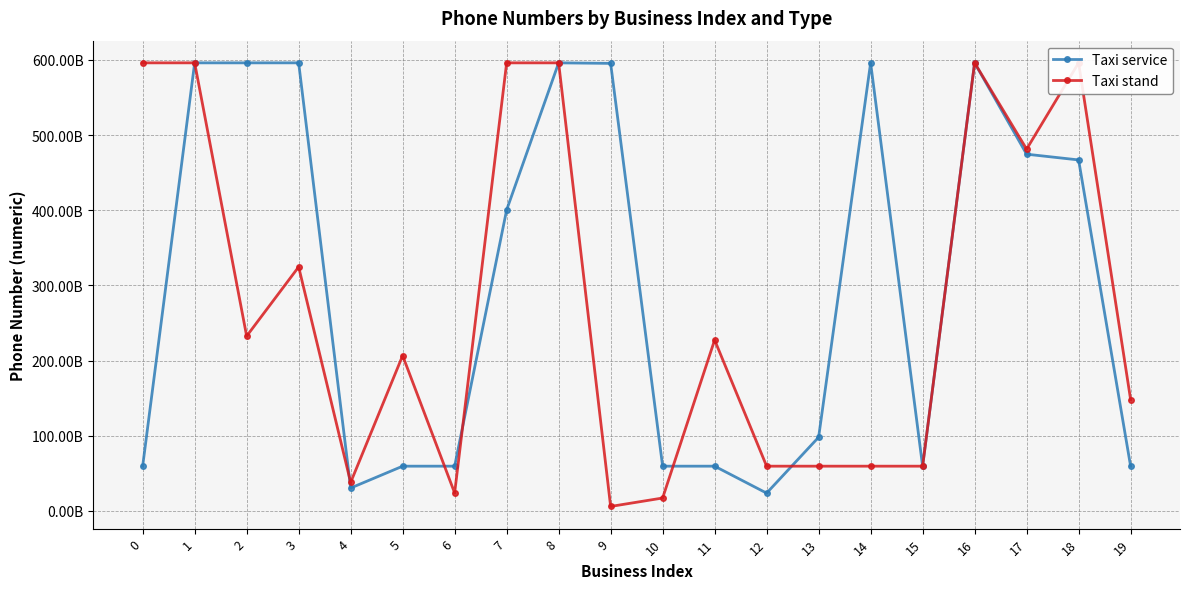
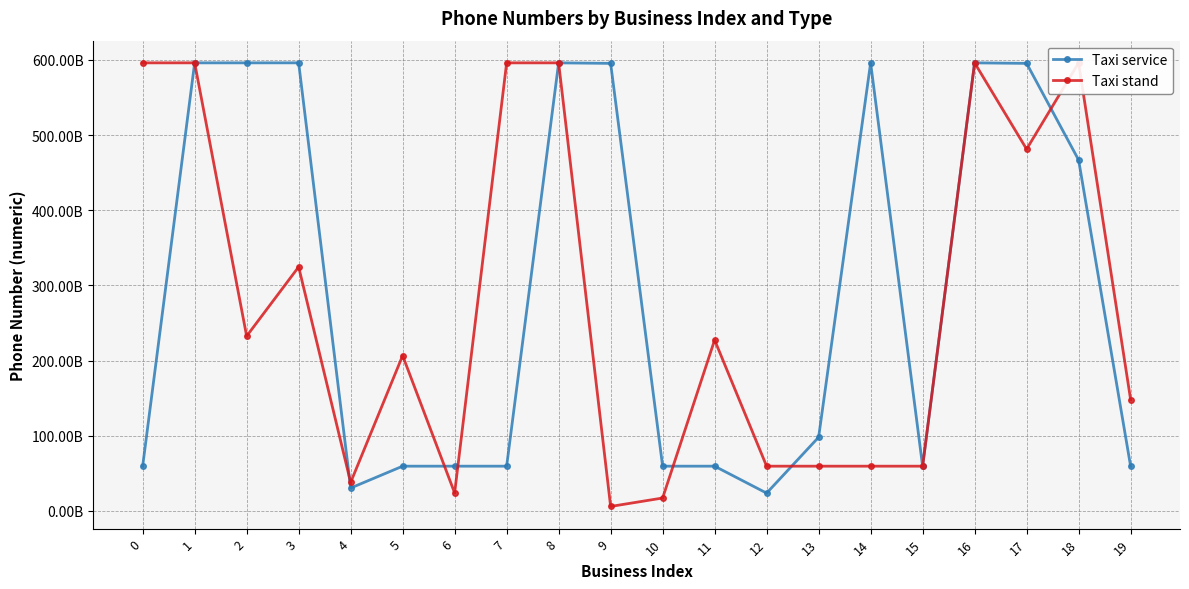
  {
    "Taxi service": {
      "0": 60000000000,
      "2": 600000000000,
      "3": 600000000000,
      "4": 30000000000,
      "5": 60000000000,
      "6": 60000000000,
-     "7": 400000000000,
+     "7": 60000000000,
      "9": 600000000000,
      "10": 60000000000,
      "11": 60000000000,
      "12": 20000000000,
      "13": 100000000000,
      "14": 600000000000,
-     "17": 470000000000,
+     "17": 600000000000,
      "18": 470000000000,
      "19": 60000000000
    },
    "Taxi stand": {
      "0": 600000000000,
      "2": 230000000000,
      "3": 320000000000,
      "4": 40000000000,
      "5": 210000000000,
      "6": 20000000000,
      "7": 600000000000,
      "9": 10000000000,
      "10": 20000000000,
      "11": 230000000000,
      "12": 60000000000,
      "13": 60000000000,
      "14": 60000000000,
      "17": 480000000000,
      "19": 150000000000
    }
  }
